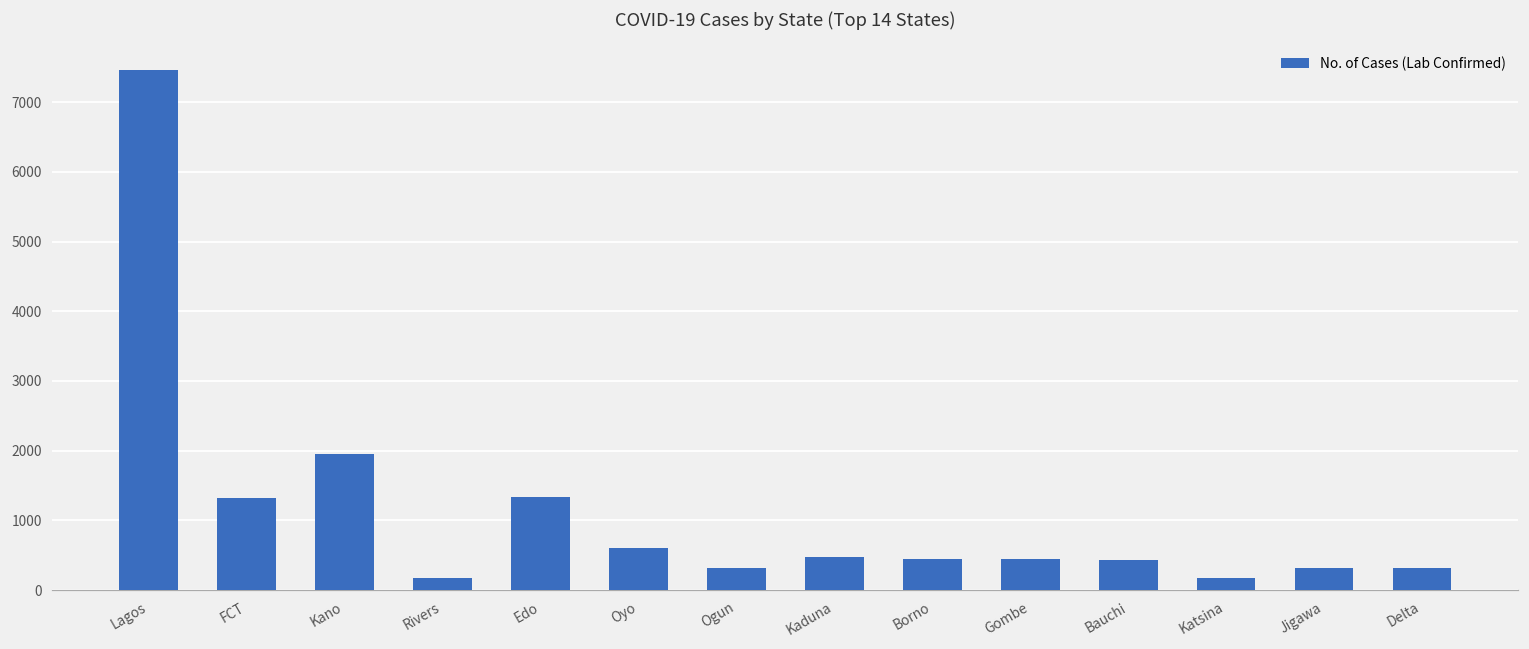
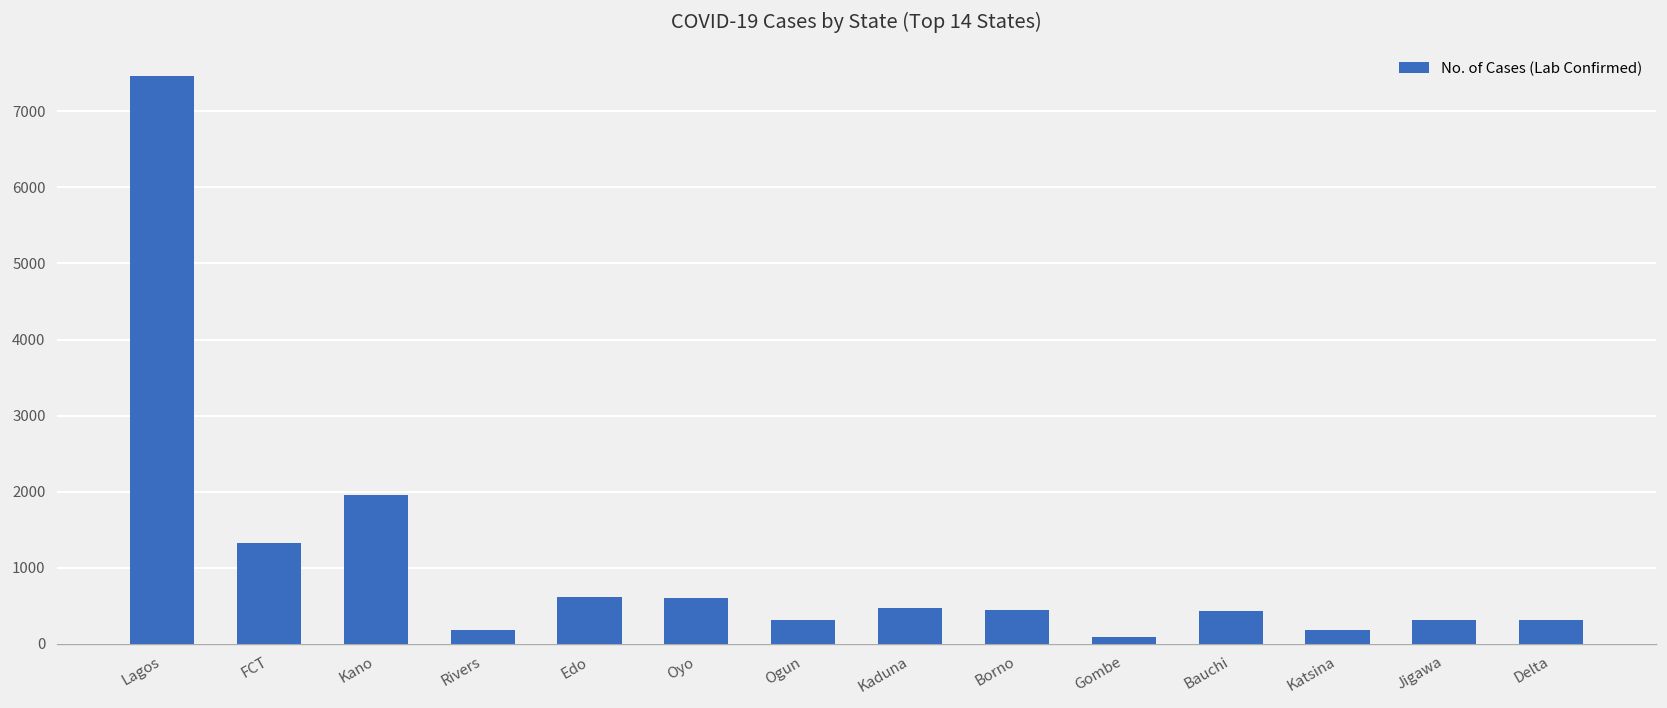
  {
    "Lagos": 7500,
    "FCT": 1300,
    "Kano": 2000,
    "Rivers": 200,
-   "Edo": 1300,
+   "Edo": 600,
    "Oyo": 600,
    "Ogun": 300,
    "Kaduna": 500,
    "Borno": 400,
-   "Gombe": 400,
+   "Gombe": 100,
    "Bauchi": 400,
    "Katsina": 200,
    "Jigawa": 300,
    "Delta": 300
  }
